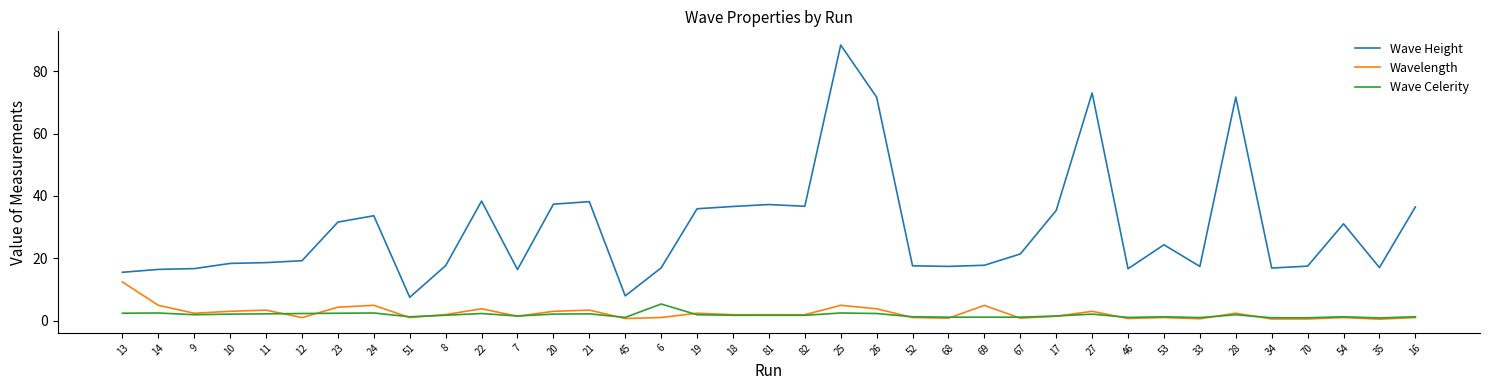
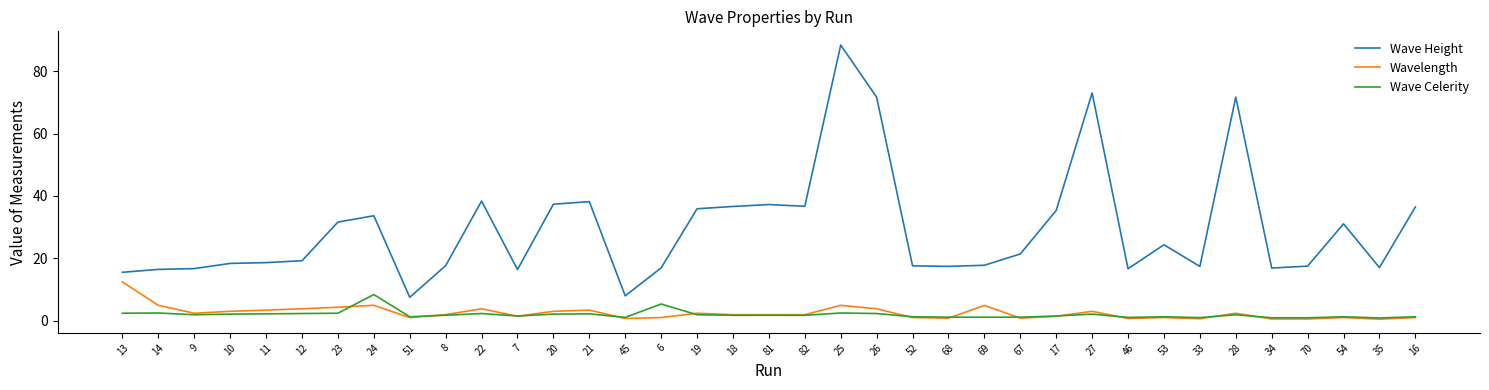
  {
    "Wave Height": {
      "13": 16,
      "14": 16,
      "9": 17,
      "10": 18,
      "11": 19,
      "12": 19,
      "23": 32,
      "24": 34,
      "51": 7,
      "8": 18,
      "22": 38,
      "7": 16,
      "20": 37,
      "21": 38,
      "45": 8,
      "6": 17,
      "19": 36,
      "18": 37,
      "81": 37,
      "82": 37,
      "25": 88,
      "26": 72,
      "52": 18,
      "68": 17,
      "69": 18,
      "67": 21,
      "17": 35,
      "27": 73,
      "46": 17,
      "53": 24,
      "33": 17,
      "28": 72,
      "34": 17,
      "70": 17,
      "54": 31,
      "35": 17,
      "16": 36
    },
    "Wavelength": {
      "13": 12,
      "14": 5,
      "10": 3,
      "11": 3,
-     "12": 1,
+     "12": 4,
      "23": 4,
      "24": 5,
      "22": 4,
      "20": 3,
      "21": 3,
      "6": 1,
      "25": 5,
      "26": 4,
      "69": 5,
      "27": 3
    },
    "Wave Celerity": {
      "13": 2,
      "14": 2,
      "10": 2,
      "11": 2,
      "12": 2,
      "23": 2,
-     "24": 2,
+     "24": 8,
      "22": 2,
      "20": 2,
      "21": 2,
      "6": 5,
      "25": 2,
      "26": 2,
      "69": 1,
      "27": 2
    }
  }
